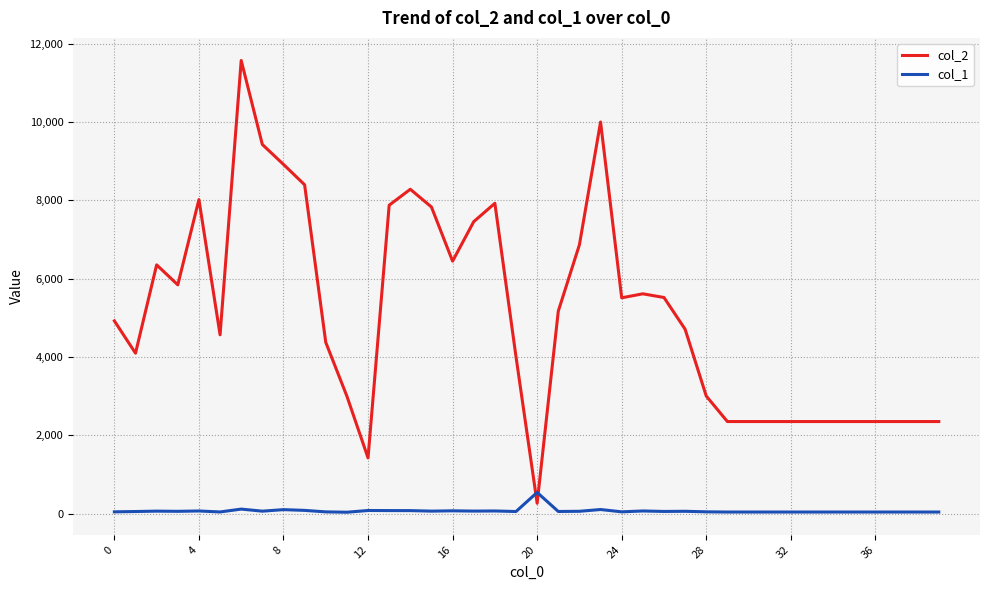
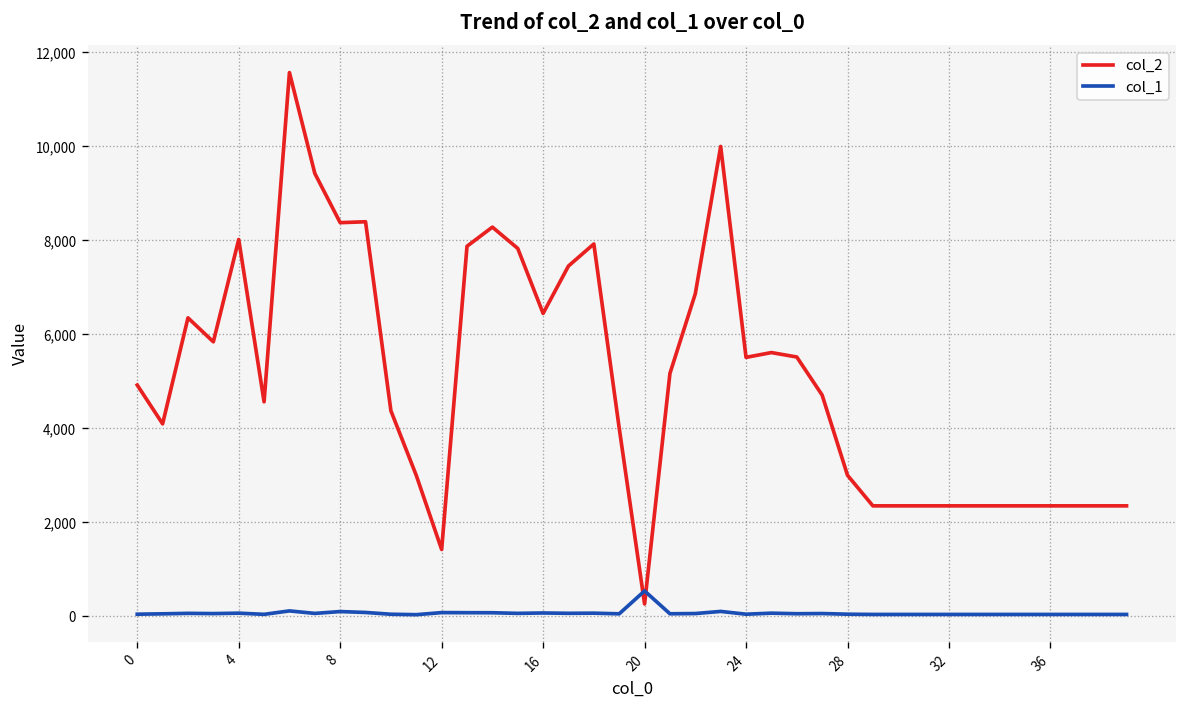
  {
    "col_2": {
      "0": "4,900",
      "4": "8,000",
-     "8": "8,900",
+     "8": "8,400",
      "12": "1,400",
      "16": "6,400",
      "20": "300",
      "24": "5,500",
      "28": "3,000",
      "32": "2,400",
      "36": "2,400"
    },
    "col_1": {
      "0": "0",
      "4": "100",
      "8": "100",
      "12": "100",
      "16": "100",
      "20": "500",
      "24": "0",
      "28": "0",
      "32": "0",
      "36": "0"
    }
  }
